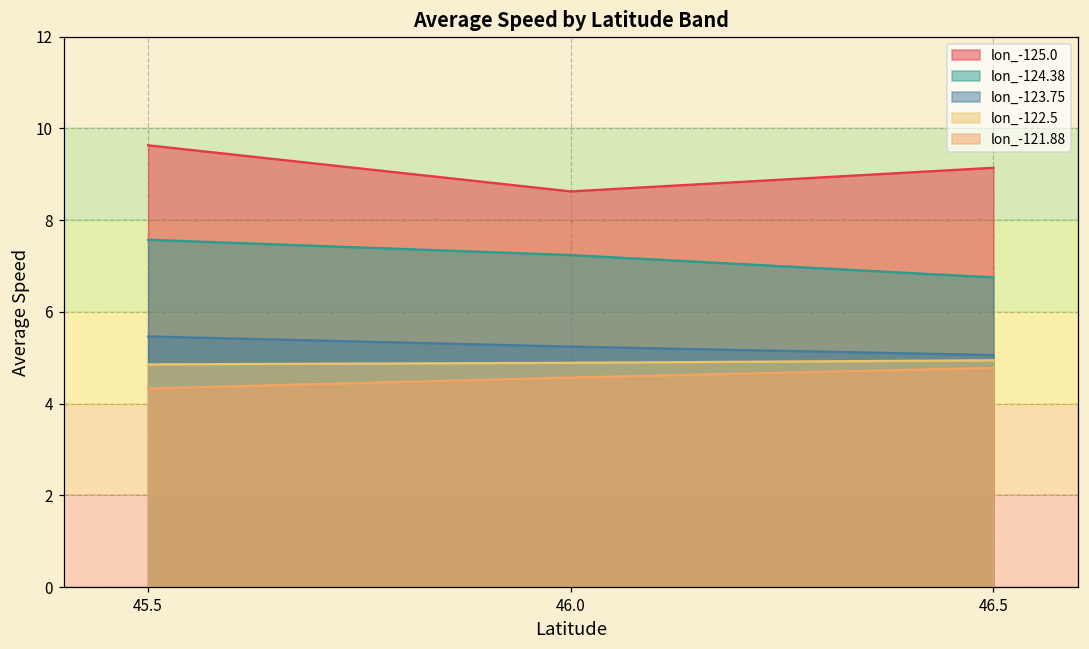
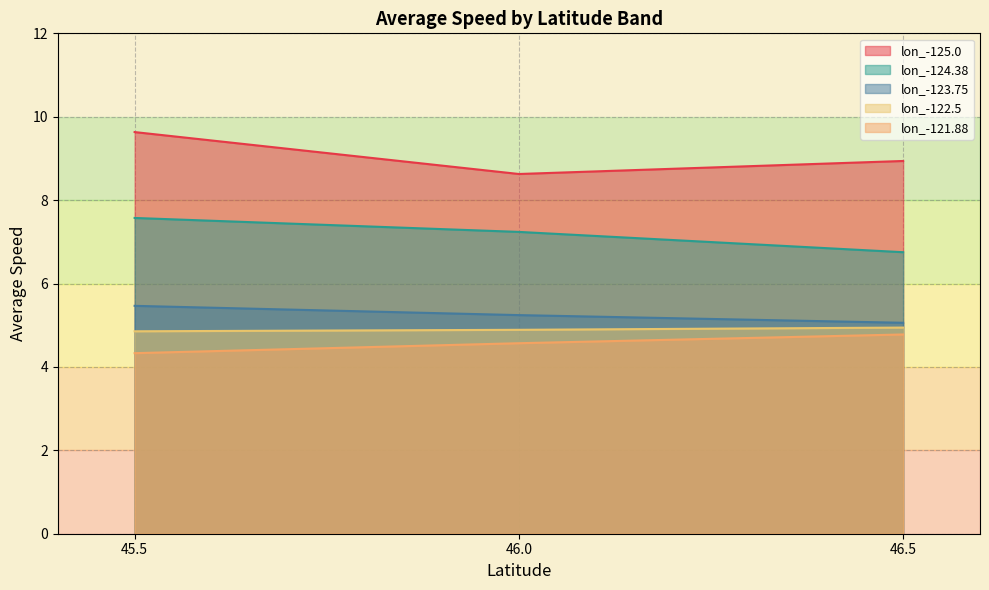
  {
    "lon_-125.0": {
      "45.5": 9.6,
      "46.0": 8.6,
-     "46.5": 9.1
+     "46.5": 8.9
    }
  }
